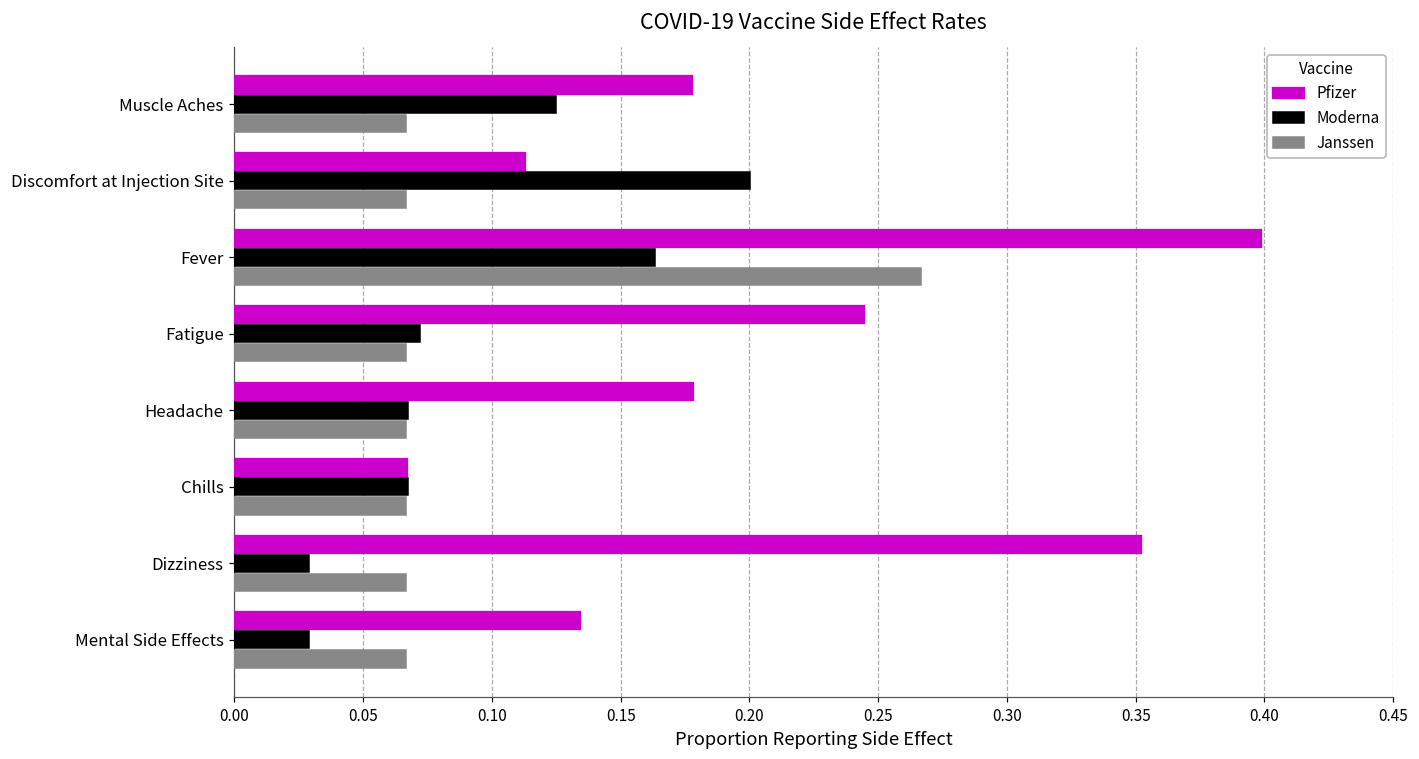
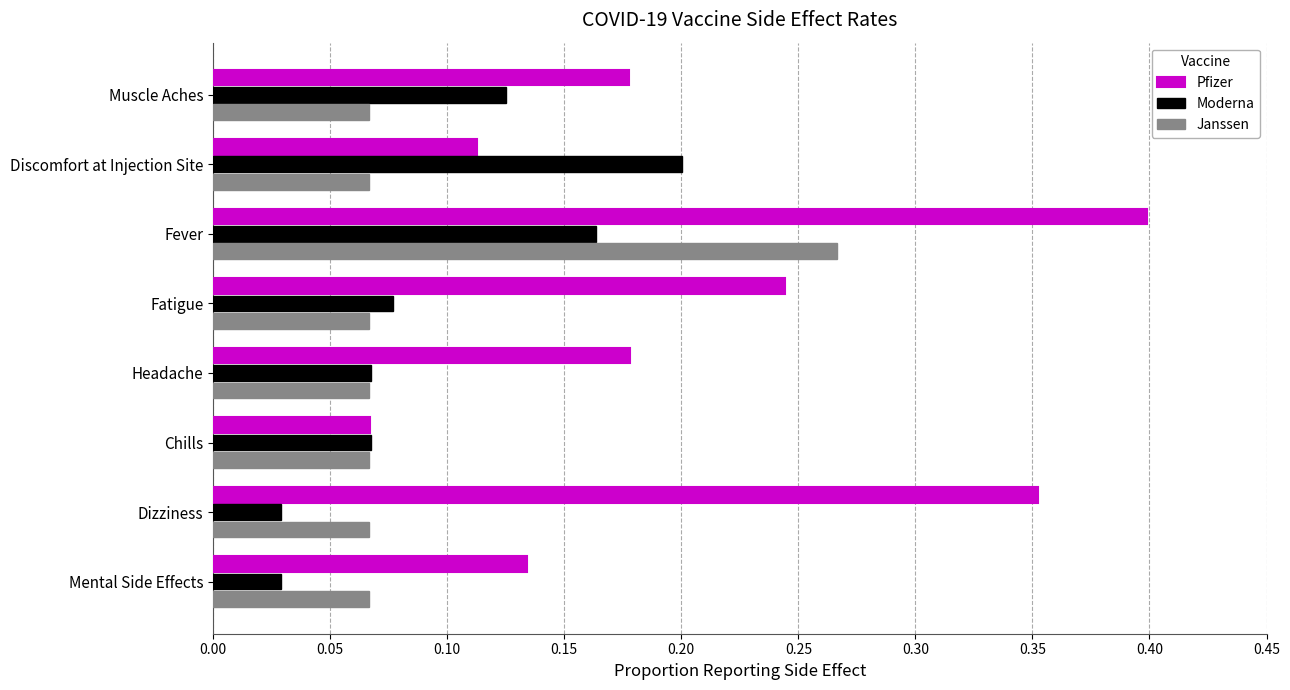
  {
    "Pfizer": {
      "Muscle Aches": 0.178,
      "Discomfort at Injection Site": 0.113,
      "Fever": 0.399,
      "Fatigue": 0.244,
      "Headache": 0.178,
      "Chills": 0.067,
      "Dizziness": 0.352,
      "Mental Side Effects": 0.134
    },
    "Moderna": {
      "Muscle Aches": 0.125,
      "Discomfort at Injection Site": 0.200,
      "Fever": 0.163,
-     "Fatigue": 0.072,
+     "Fatigue": 0.077,
      "Headache": 0.067,
      "Chills": 0.067,
      "Dizziness": 0.029,
      "Mental Side Effects": 0.029
    },
    "Janssen": {
      "Muscle Aches": 0.067,
      "Discomfort at Injection Site": 0.067,
      "Fever": 0.267,
      "Fatigue": 0.067,
      "Headache": 0.067,
      "Chills": 0.067,
      "Dizziness": 0.067,
      "Mental Side Effects": 0.067
    }
  }
